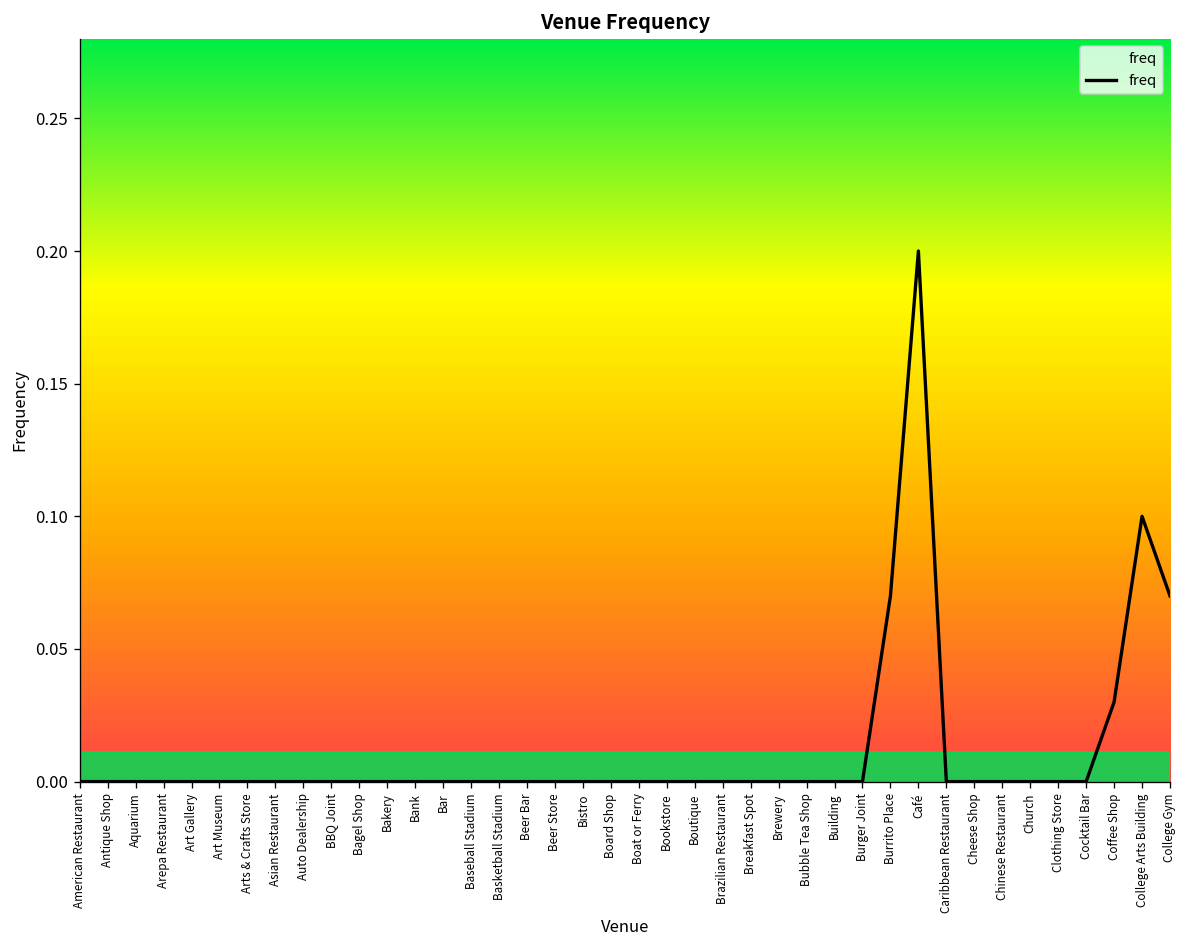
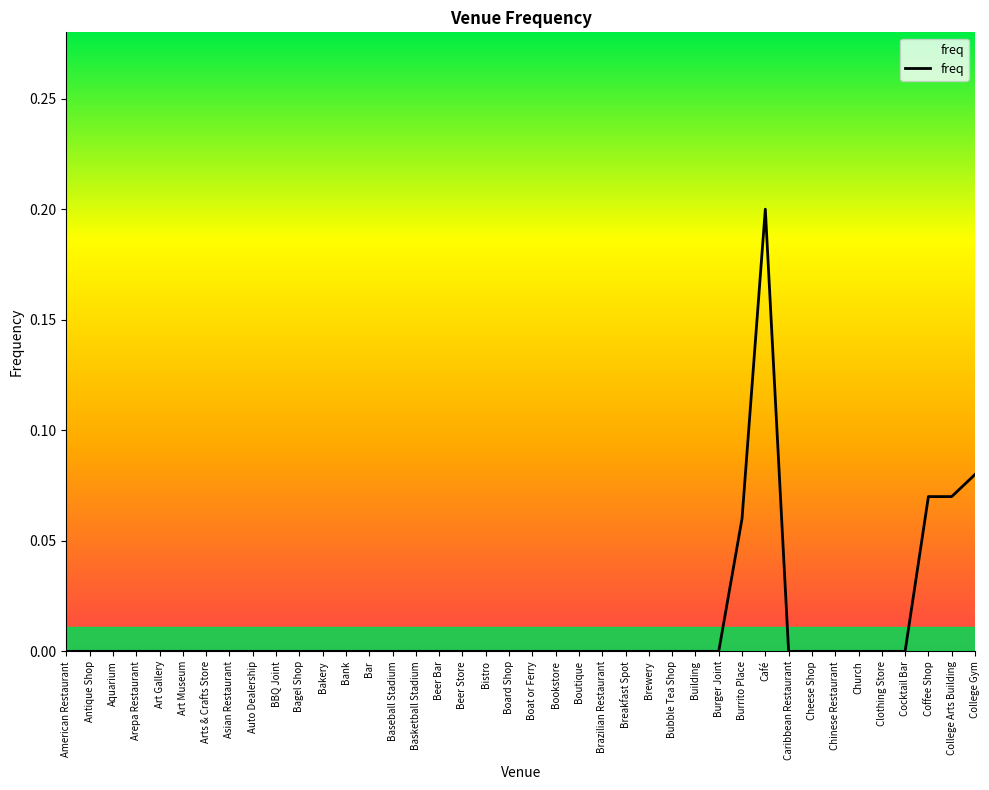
  {
-   "Burrito Place": 0.07,
+   "Burrito Place": 0.06,
    "Café": 0.20,
-   "Coffee Shop": 0.03,
-   "College Arts Building": 0.10,
-   "College Gym": 0.07
+   "Coffee Shop": 0.07,
+   "College Arts Building": 0.07,
+   "College Gym": 0.08
  }
